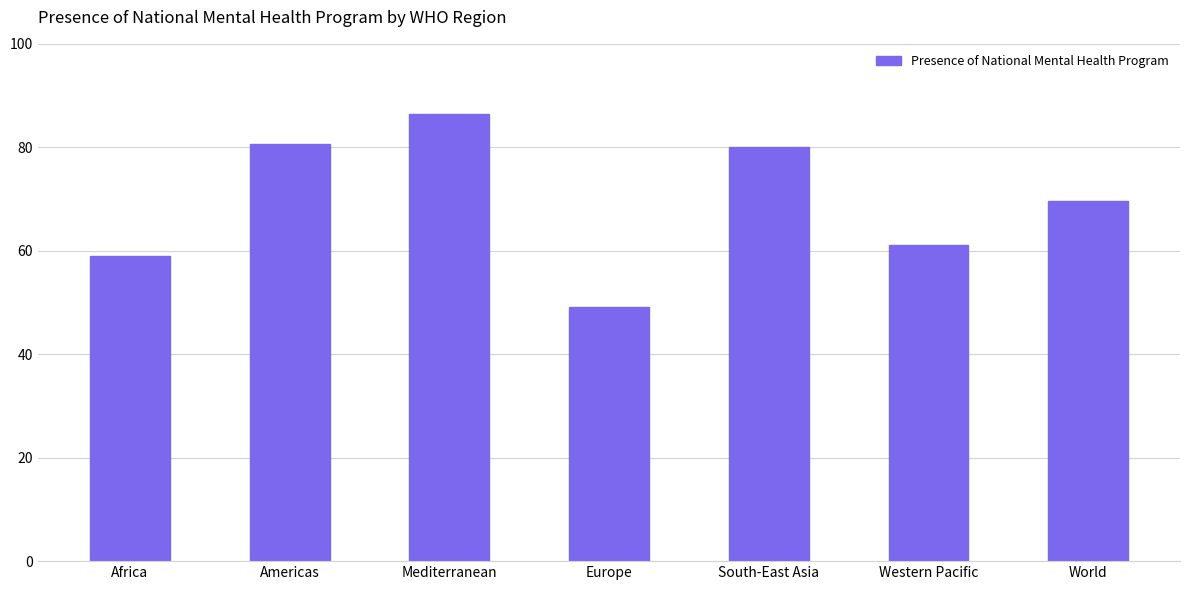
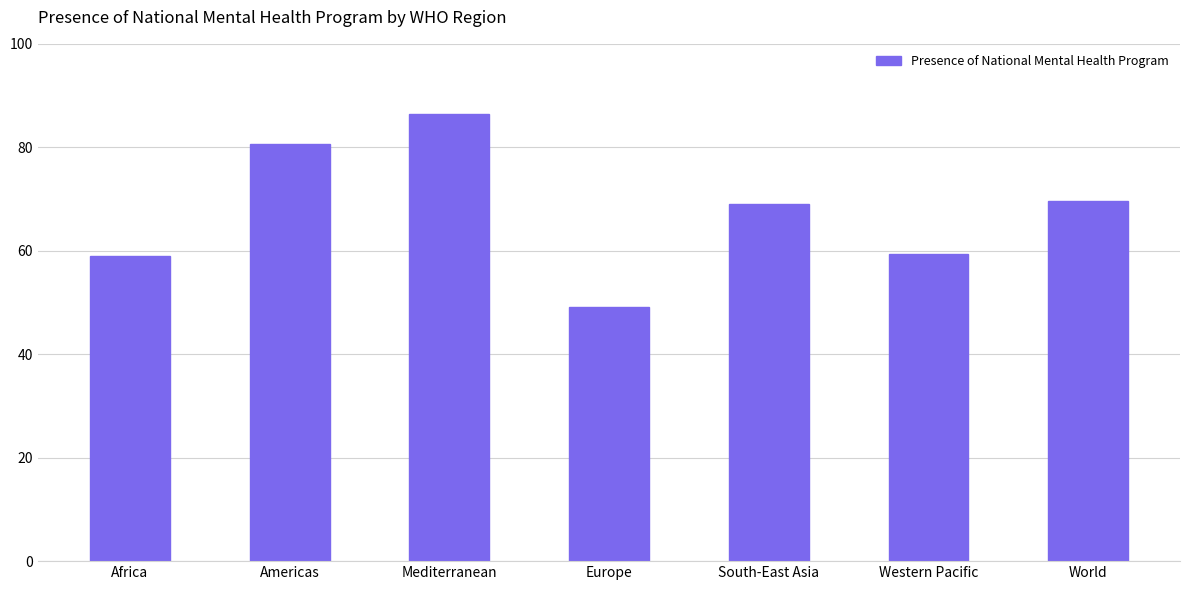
  {
    "Africa": 59,
    "Americas": 81,
    "Mediterranean": 86,
    "Europe": 49,
-   "South-East Asia": 80,
-   "Western Pacific": 61,
+   "South-East Asia": 69,
+   "Western Pacific": 59,
    "World": 70
  }
